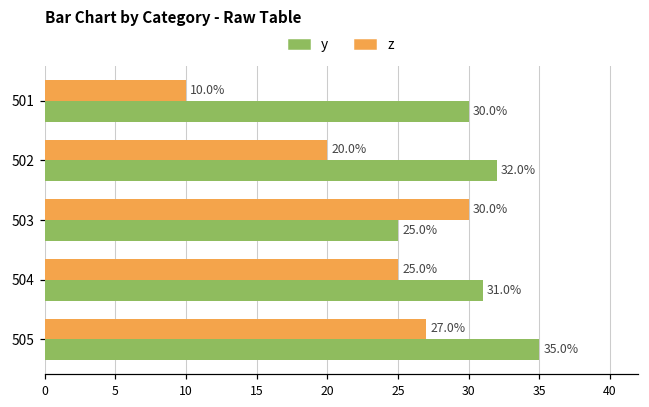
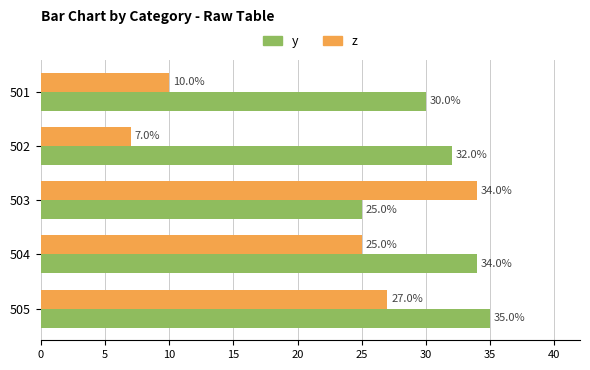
  {
    "y": {
      "501": "30.0%",
      "502": "32.0%",
      "503": "25.0%",
-     "504": "31.0%",
+     "504": "34.0%",
      "505": "35.0%"
    },
    "z": {
      "501": "10.0%",
-     "502": "20.0%",
-     "503": "30.0%",
+     "502": "7.0%",
+     "503": "34.0%",
      "504": "25.0%",
      "505": "27.0%"
    }
  }
